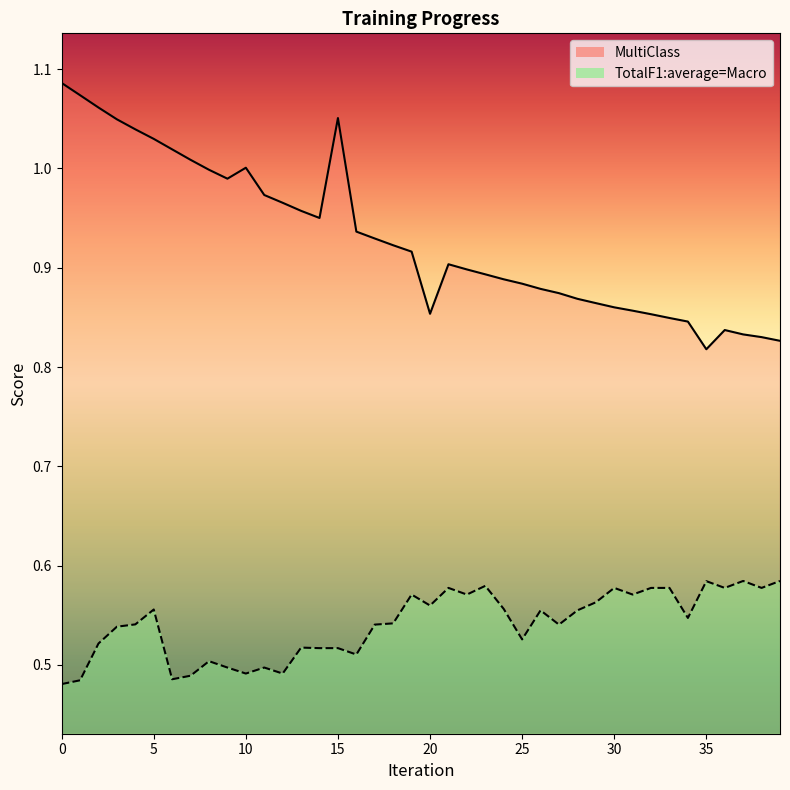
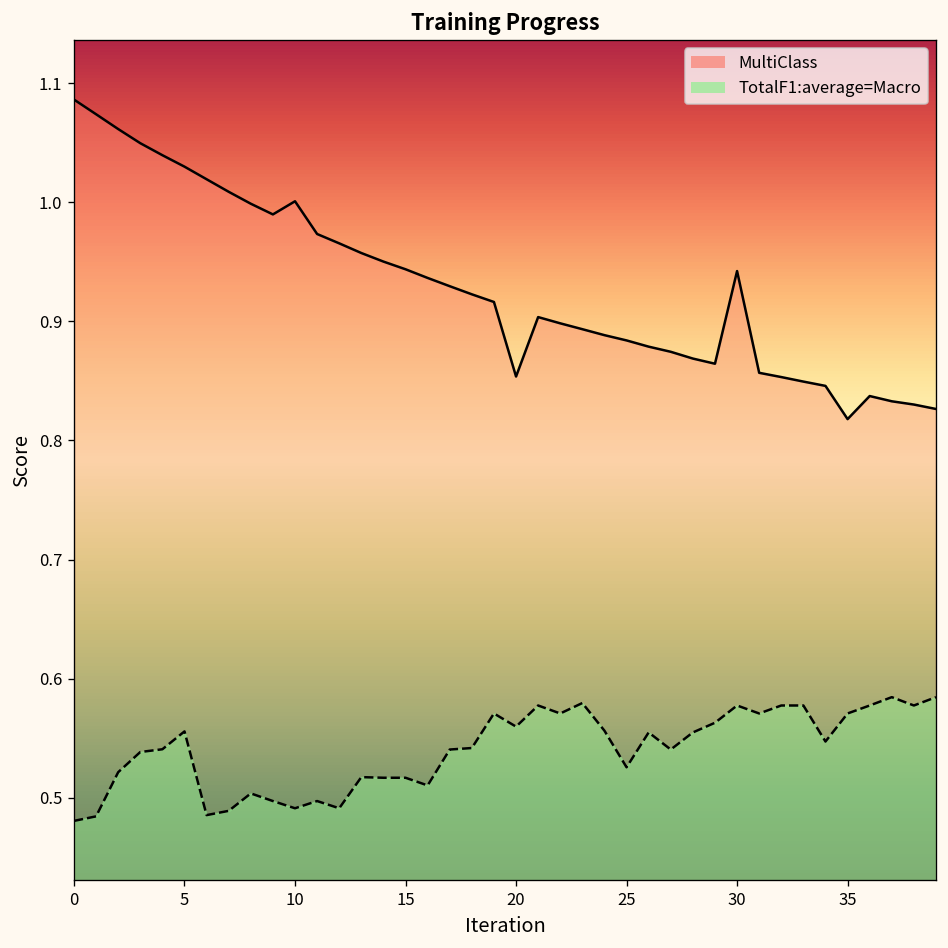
  {
    "MultiClass": {
      "0": 1.09,
      "5": 1.03,
      "10": 1.00,
-     "15": 1.05,
+     "15": 0.94,
      "20": 0.85,
      "25": 0.88,
-     "30": 0.86,
+     "30": 0.94,
      "35": 0.82
    },
    "TotalF1:average=Macro": {
      "0": 0.48,
      "5": 0.56,
      "10": 0.49,
      "15": 0.52,
      "20": 0.56,
      "25": 0.53,
      "30": 0.58,
-     "35": 0.58
+     "35": 0.57
    }
  }
